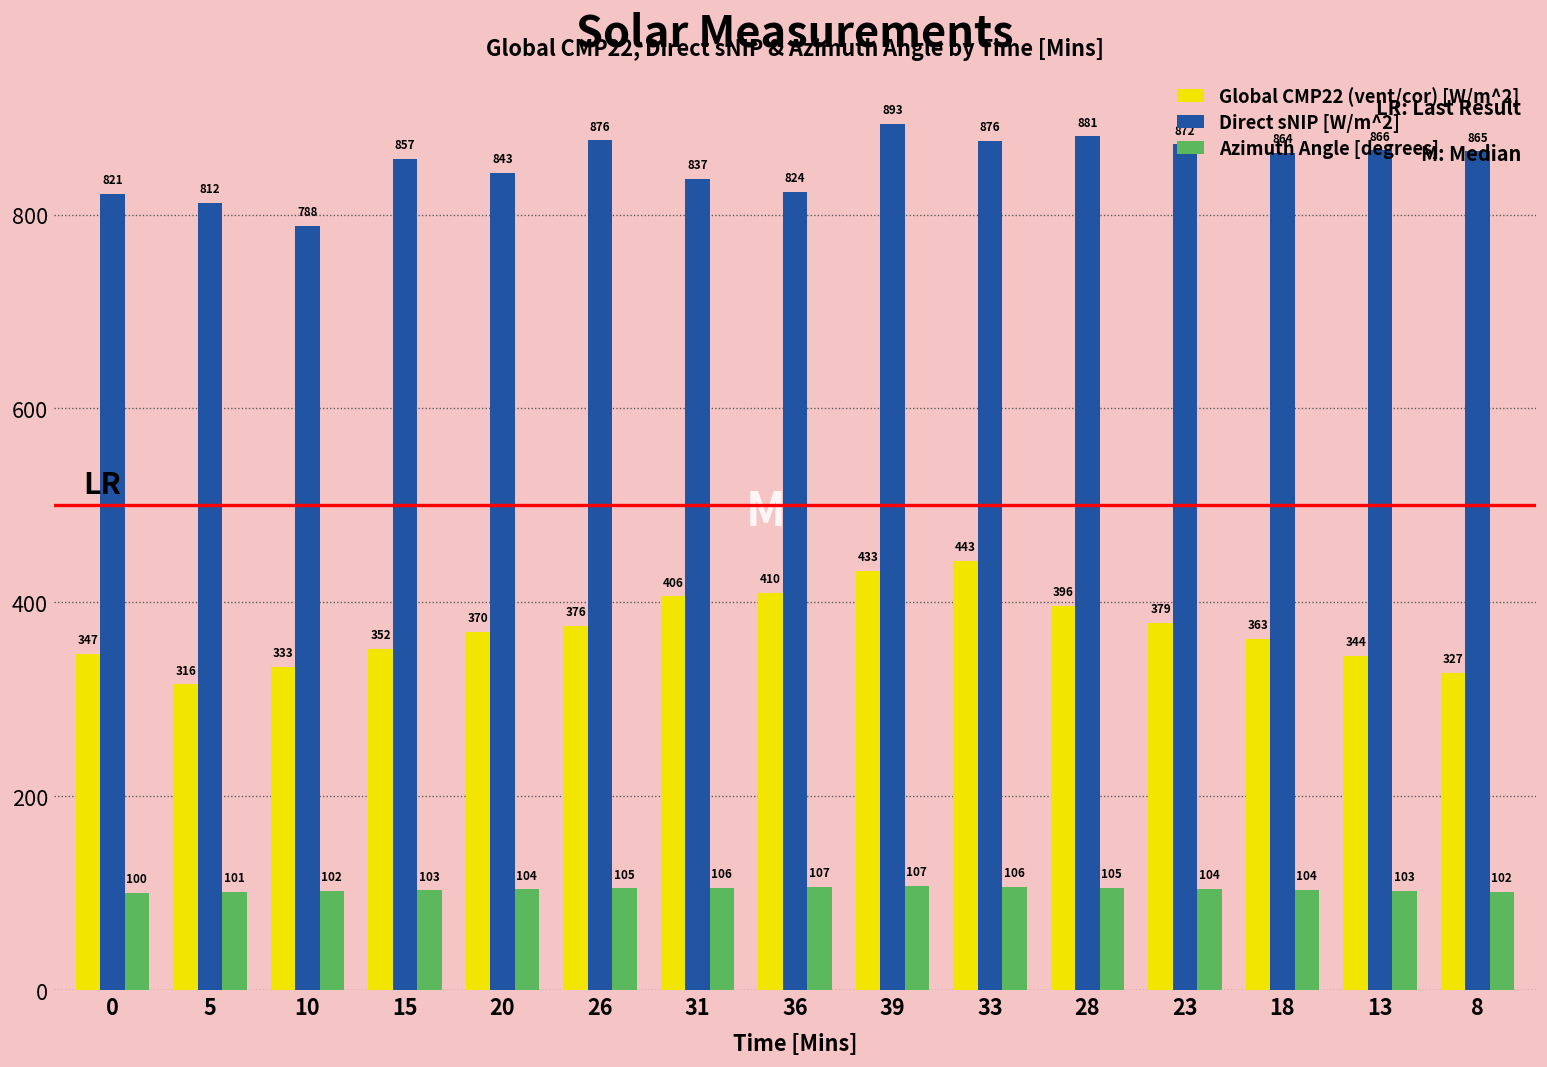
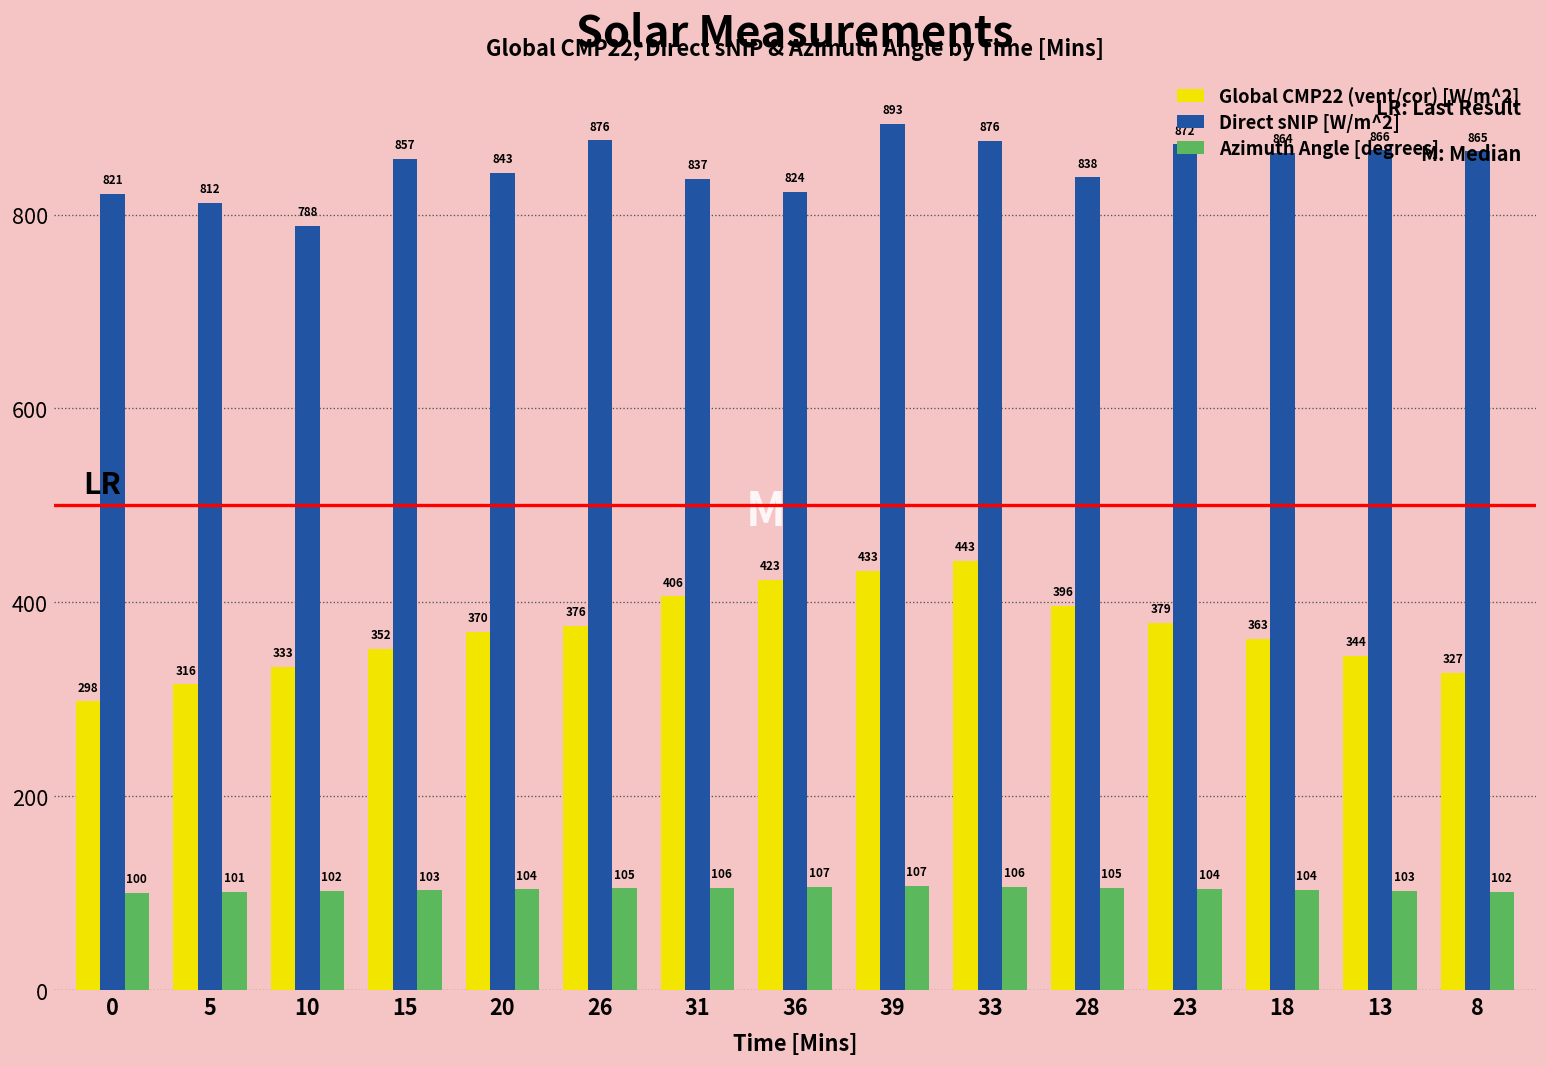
  {
    "Global CMP22 (vent/cor) [W/m^2]": {
-     "0": 347,
+     "0": 298,
      "5": 316,
      "10": 333,
      "15": 352,
      "20": 370,
      "26": 376,
      "31": 406,
-     "36": 410,
+     "36": 423,
      "39": 433,
      "33": 443,
      "28": 396,
      "23": 379,
      "18": 363,
      "13": 344,
      "8": 327
    },
    "Direct sNIP [W/m^2]": {
      "0": 821,
      "5": 812,
      "10": 788,
      "15": 857,
      "20": 843,
      "26": 876,
      "31": 837,
      "36": 824,
      "39": 893,
      "33": 876,
-     "28": 881,
+     "28": 838,
      "23": 872,
      "18": 864,
      "13": 866,
      "8": 865
    },
    "Azimuth Angle [degrees]": {
      "0": 100,
      "5": 101,
      "10": 102,
      "15": 103,
      "20": 104,
      "26": 105,
      "31": 106,
      "36": 107,
      "39": 107,
      "33": 106,
      "28": 105,
      "23": 104,
      "18": 104,
      "13": 103,
      "8": 102
    }
  }
